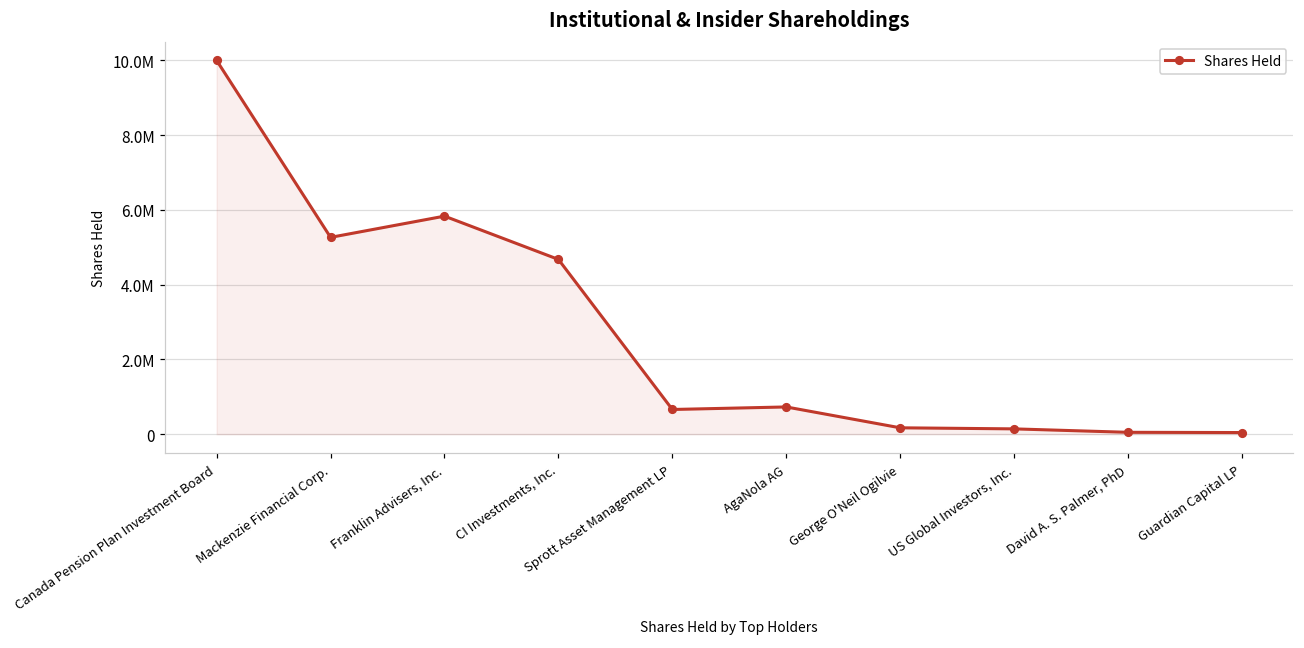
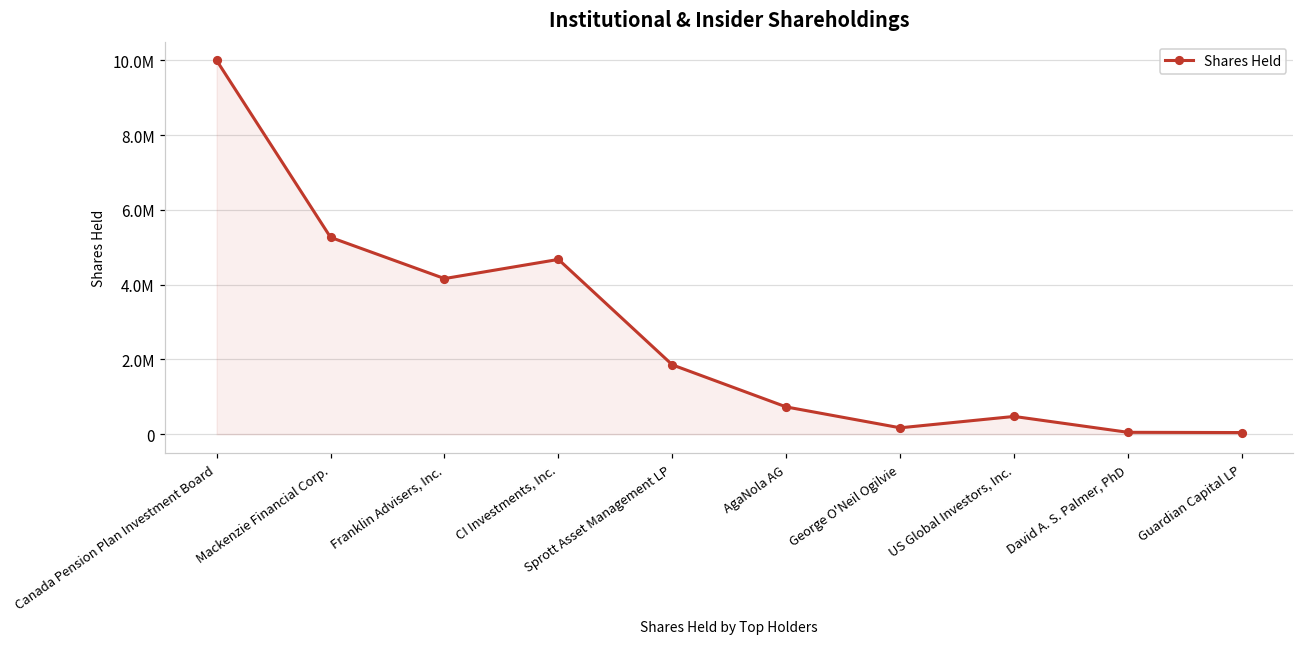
  {
    "Canada Pension Plan Investment Board": 10000000,
    "Mackenzie Financial Corp.": 5300000,
-   "Franklin Advisers, Inc.": 5800000,
+   "Franklin Advisers, Inc.": 4200000,
    "CI Investments, Inc.": 4700000,
-   "Sprott Asset Management LP": 700000,
+   "Sprott Asset Management LP": 1900000,
    "AgaNola AG": 700000,
    "George O'Neil Ogilvie": 200000,
-   "US Global Investors, Inc.": 100000,
+   "US Global Investors, Inc.": 500000,
    "David A. S. Palmer, PhD": 100000,
    "Guardian Capital LP": 0
  }
